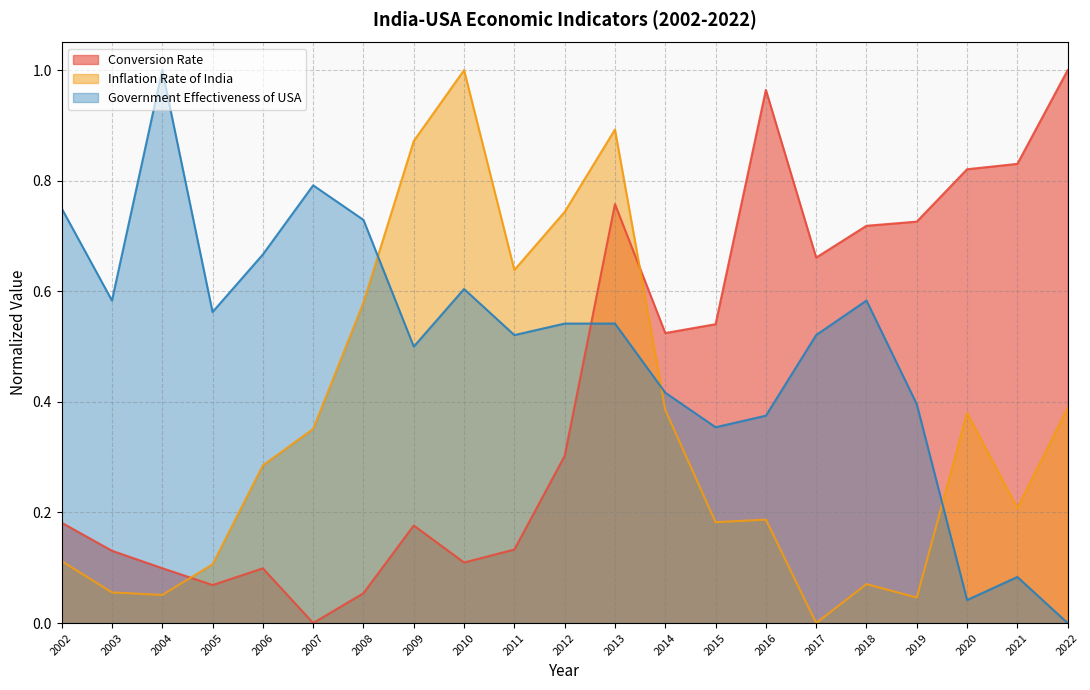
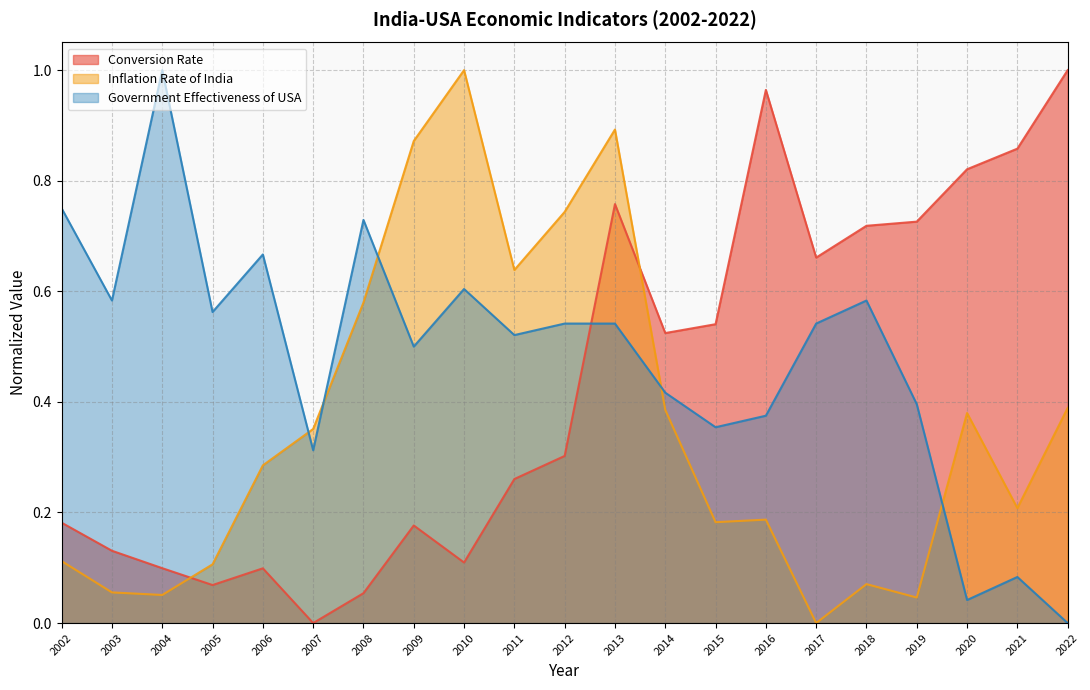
  {
    "Conversion Rate": {
      "2002": 0.18,
      "2003": 0.13,
      "2004": 0.10,
      "2005": 0.07,
      "2006": 0.10,
      "2007": 0.00,
      "2008": 0.05,
      "2009": 0.18,
      "2010": 0.11,
-     "2011": 0.13,
+     "2011": 0.26,
      "2012": 0.30,
      "2013": 0.76,
      "2014": 0.52,
      "2015": 0.54,
      "2016": 0.96,
      "2017": 0.66,
      "2018": 0.72,
      "2019": 0.73,
      "2020": 0.82,
-     "2021": 0.83,
+     "2021": 0.86,
      "2022": 1.00
    },
    "Inflation Rate of India": {
      "2002": 0.11,
      "2003": 0.06,
      "2004": 0.05,
      "2005": 0.11,
      "2006": 0.29,
      "2007": 0.35,
      "2008": 0.58,
      "2009": 0.87,
      "2010": 1.00,
      "2011": 0.64,
      "2012": 0.74,
      "2013": 0.89,
      "2014": 0.39,
      "2015": 0.18,
      "2016": 0.19,
      "2017": 0.00,
      "2018": 0.07,
      "2019": 0.05,
      "2020": 0.38,
      "2021": 0.21,
      "2022": 0.39
    },
    "Government Effectiveness of USA": {
      "2002": 0.75,
      "2003": 0.58,
      "2005": 0.56,
      "2006": 0.67,
-     "2007": 0.79,
+     "2007": 0.31,
      "2008": 0.73,
      "2009": 0.50,
      "2010": 0.60,
      "2011": 0.52,
      "2012": 0.54,
      "2013": 0.54,
      "2014": 0.42,
      "2015": 0.35,
      "2016": 0.37,
-     "2017": 0.52,
+     "2017": 0.54,
      "2018": 0.58,
      "2019": 0.40,
      "2020": 0.04,
      "2021": 0.08,
      "2022": 0.00
    }
  }
